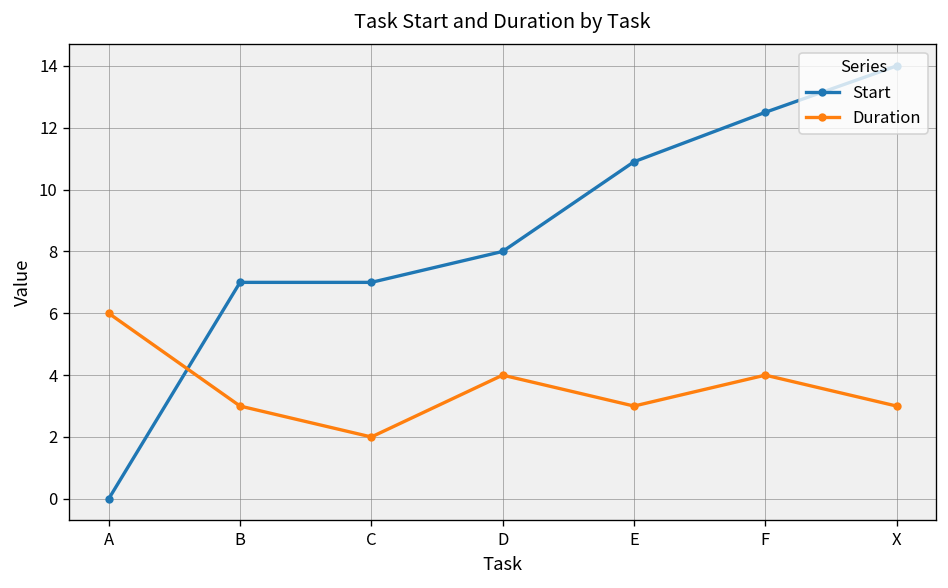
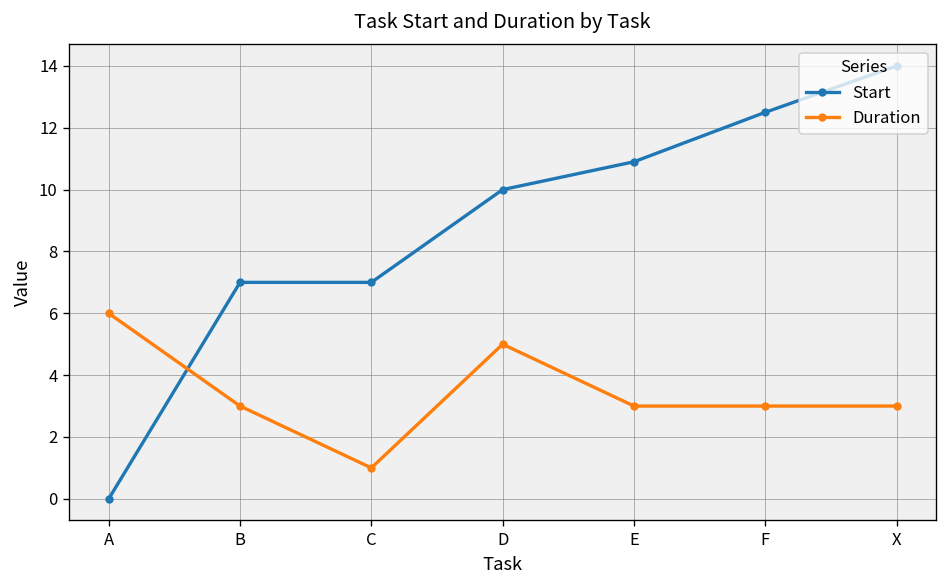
  {
    "Start": {
      "A": 0,
      "B": 7,
      "C": 7,
-     "D": 8,
+     "D": 10,
      "E": 10.9,
      "F": 12.5
    },
    "Duration": {
      "A": 6,
      "B": 3,
-     "C": 2,
-     "D": 4,
+     "C": 1,
+     "D": 5,
      "E": 3,
-     "F": 4,
+     "F": 3,
      "X": 3
    }
  }
